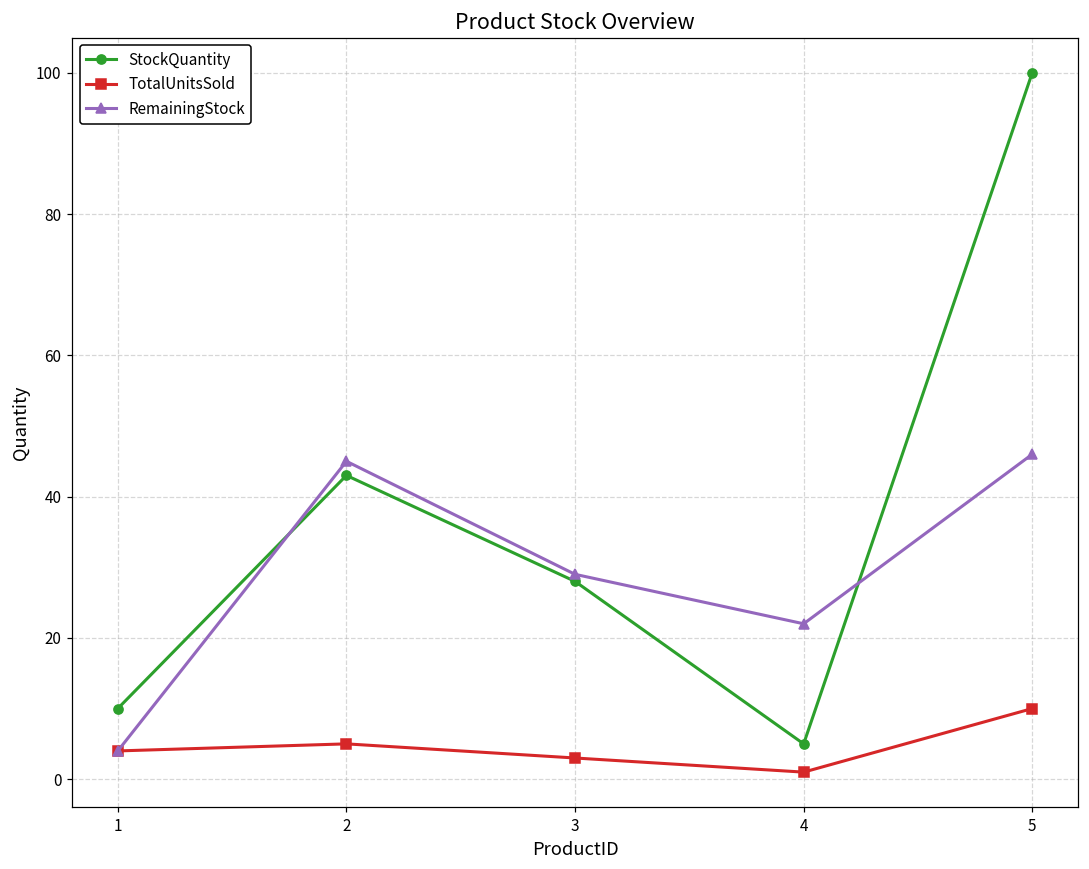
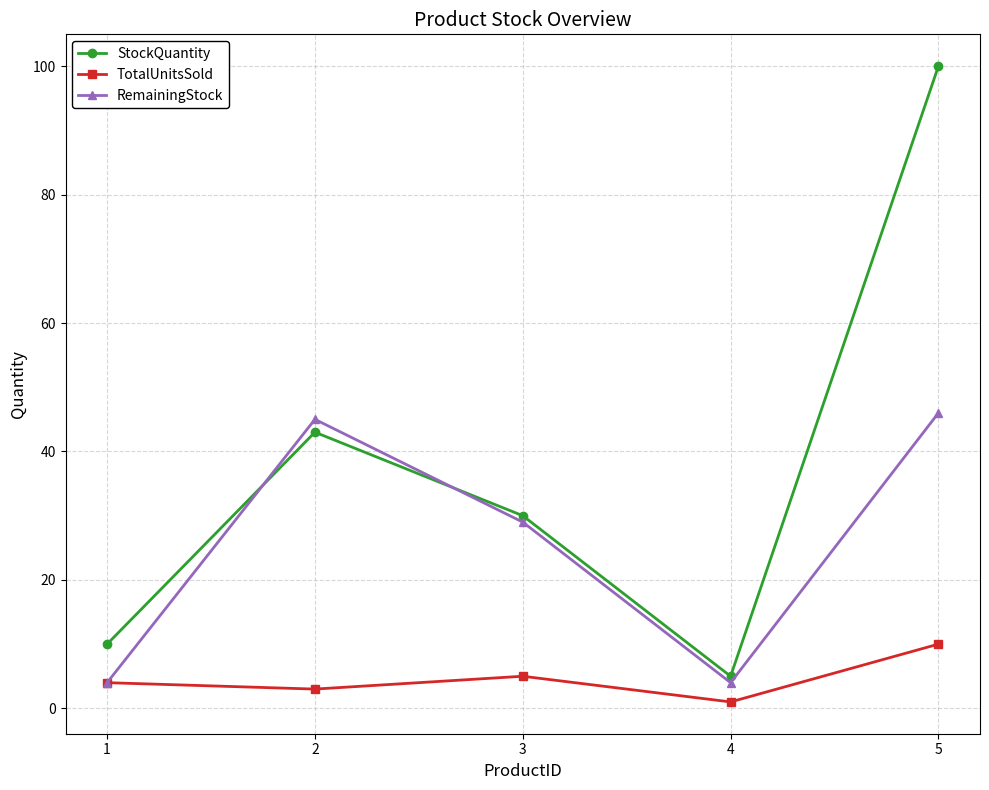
  {
    "StockQuantity": {
      "1": 10,
      "2": 43,
-     "3": 28,
+     "3": 30,
      "4": 5,
      "5": 100
    },
    "TotalUnitsSold": {
-     "2": 5,
-     "3": 3,
+     "2": 3,
+     "3": 5,
      "4": 1,
      "5": 10
    },
    "RemainingStock": {
      "2": 45,
      "3": 29,
-     "4": 22,
+     "4": 4,
      "5": 46
    }
  }
